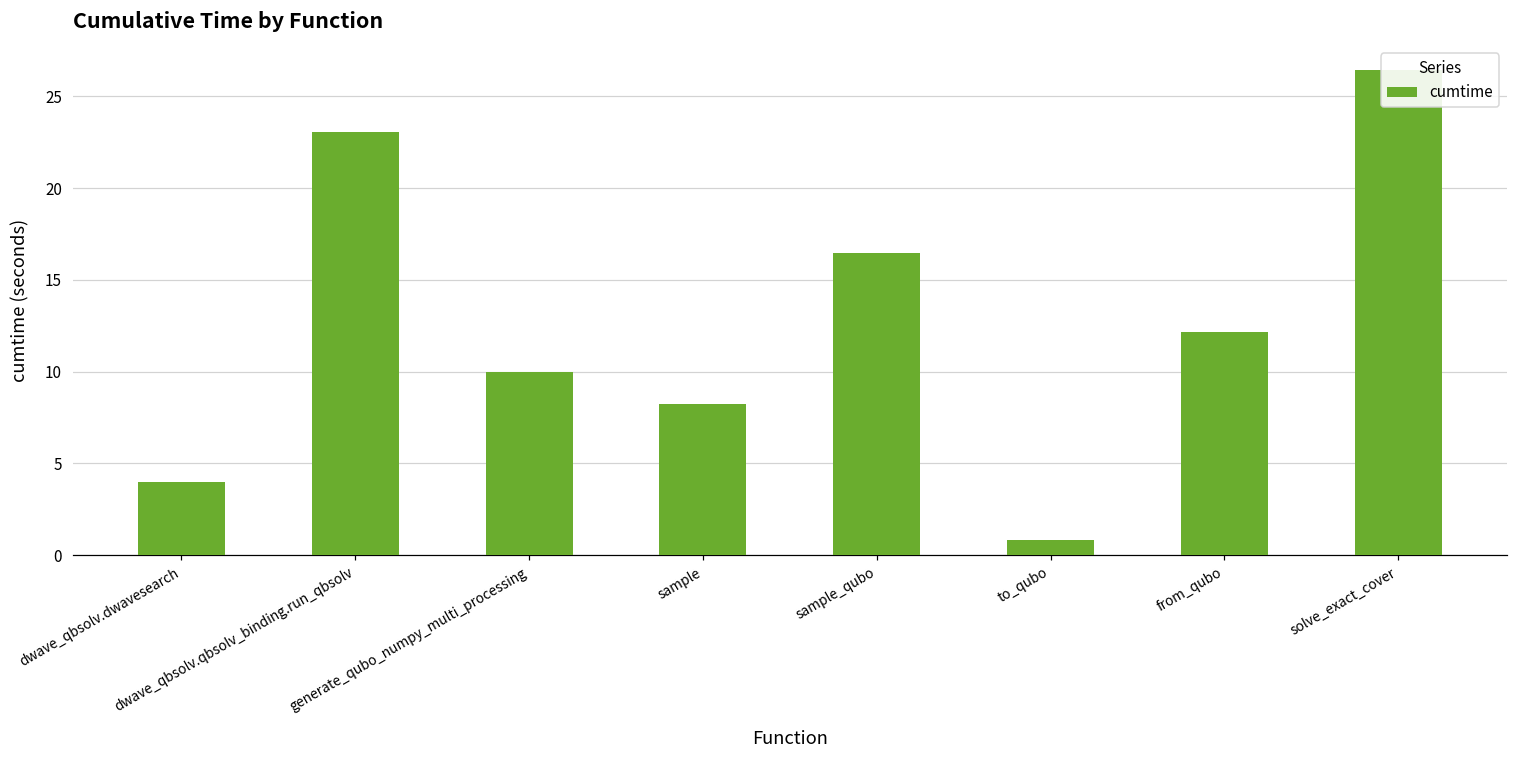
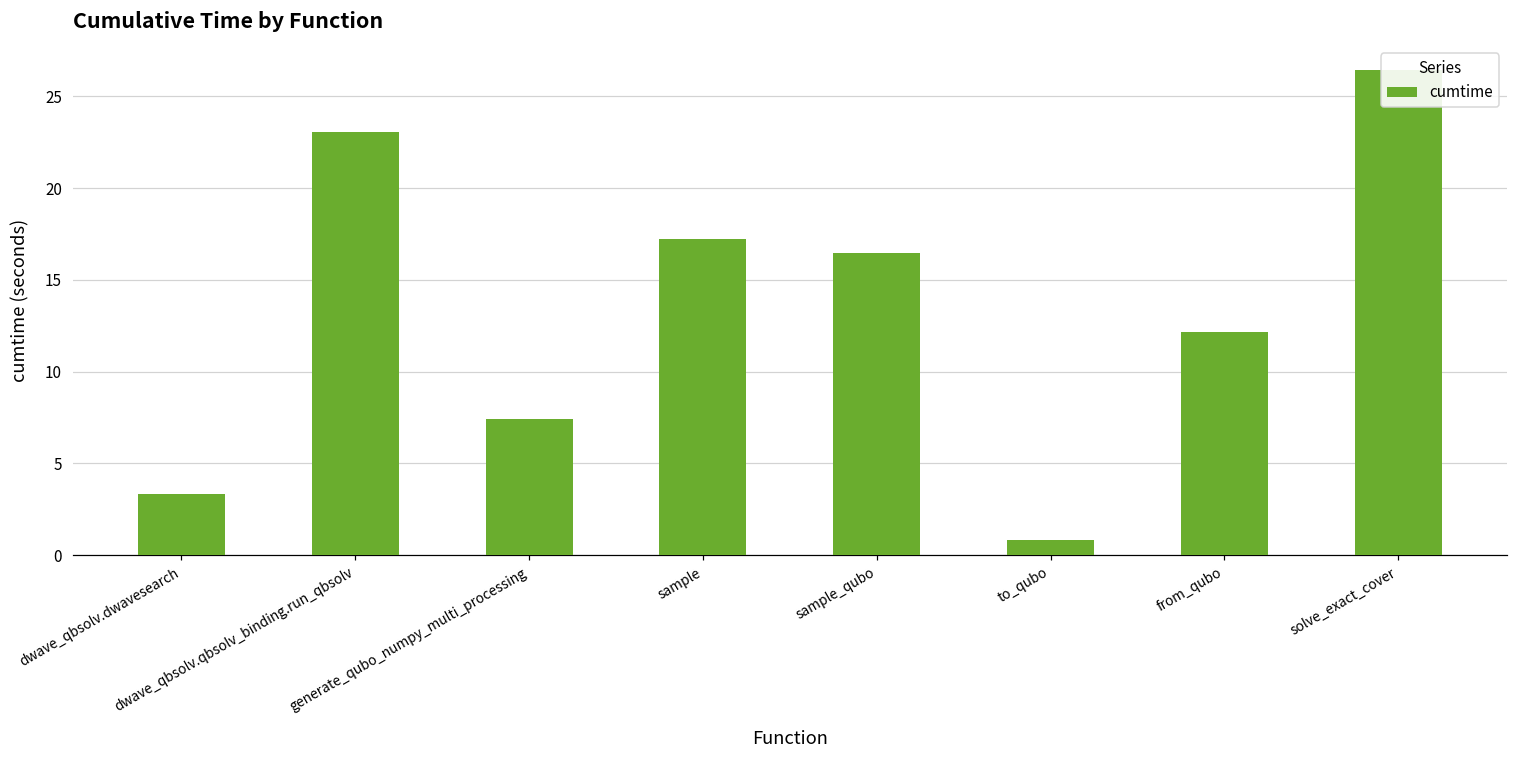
  {
-   "dwave_qbsolv.dwavesearch": 4.0,
+   "dwave_qbsolv.dwavesearch": 3.4,
    "dwave_qbsolv.qbsolv_binding.run_qbsolv": 23.1,
-   "generate_qubo_numpy_multi_processing": 10.0,
-   "sample": 8.2,
+   "generate_qubo_numpy_multi_processing": 7.4,
+   "sample": 17.2,
    "sample_qubo": 16.5,
    "to_qubo": 0.8,
    "from_qubo": 12.2
  }
